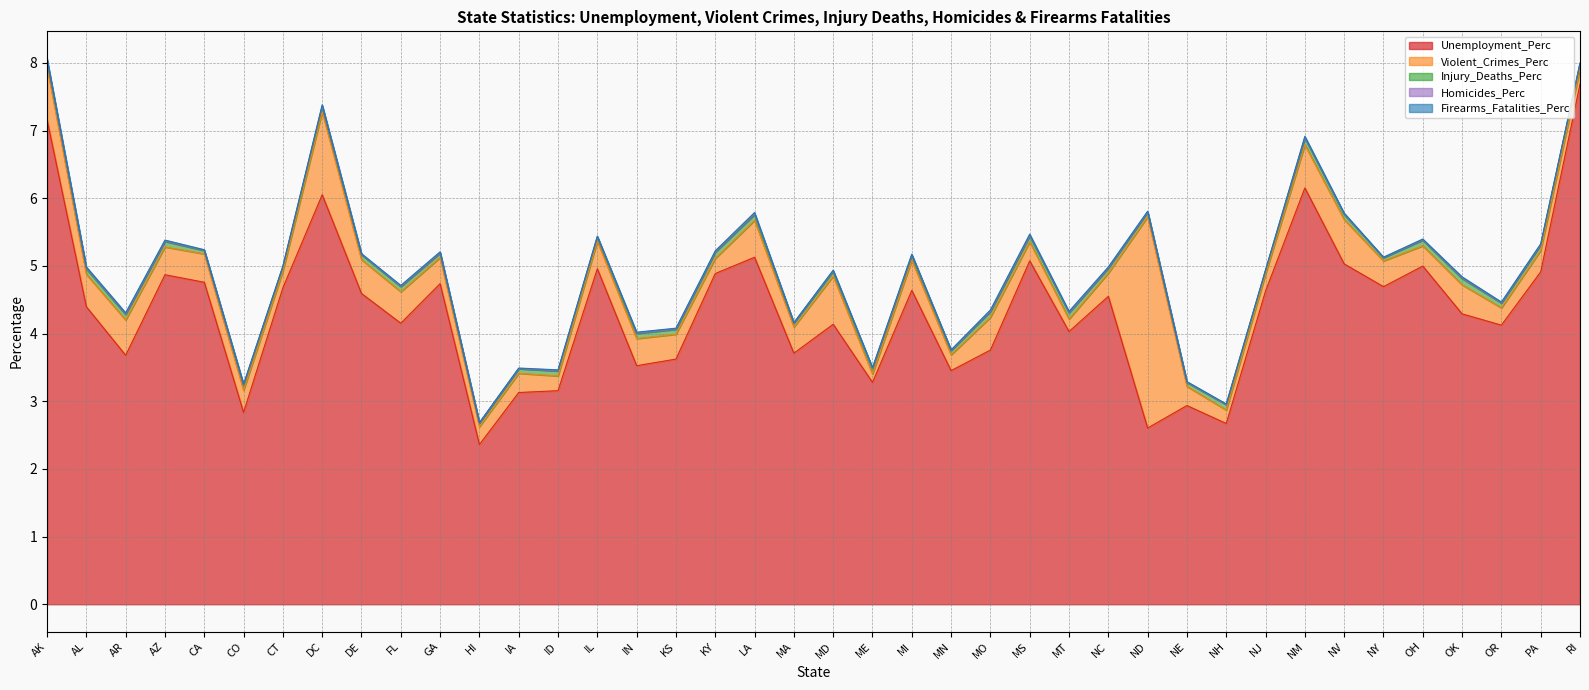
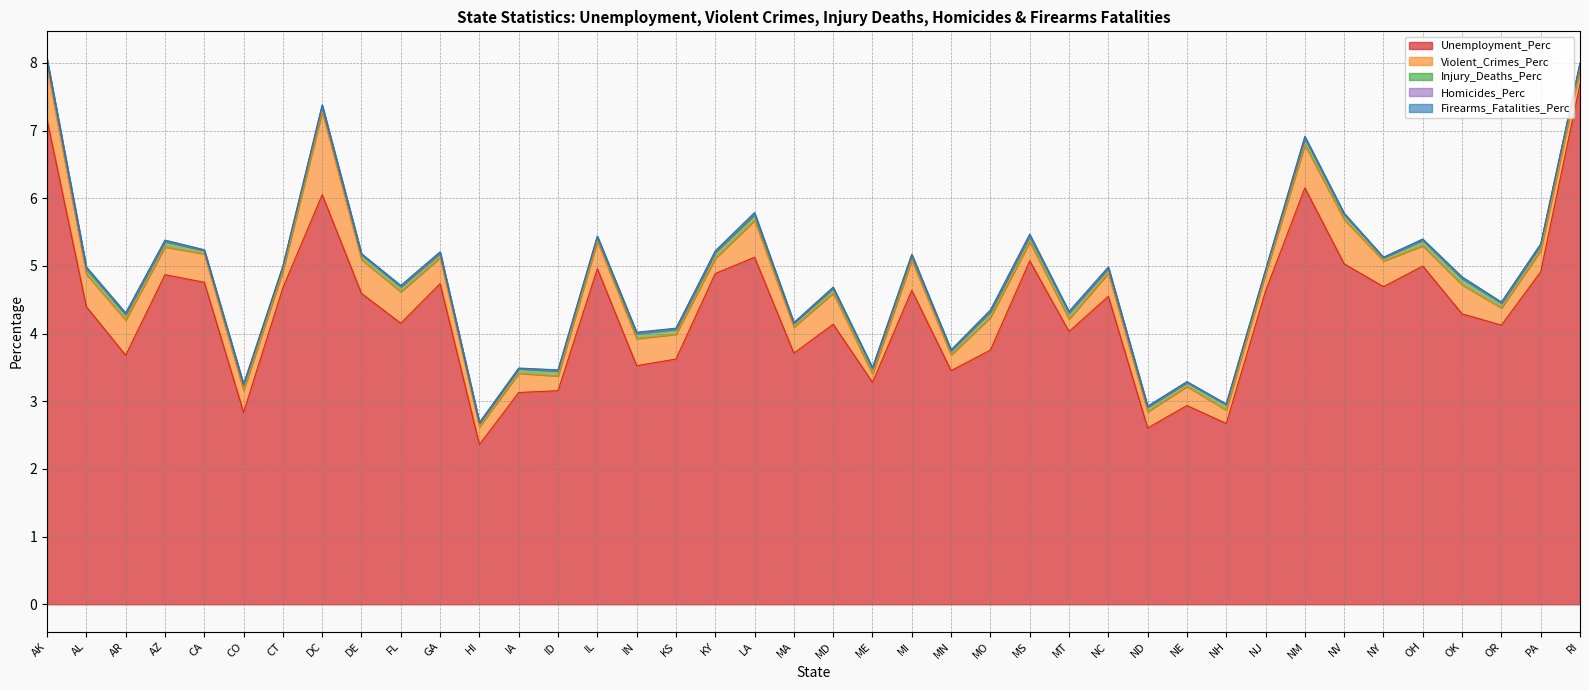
  {
    "Unemployment_Perc": {
      "AK": 7.2,
      "AL": 4.4,
      "AR": 3.7,
      "AZ": 4.9,
      "CA": 4.8,
      "CO": 2.8,
      "CT": 4.7,
      "DC": 6.1,
      "DE": 4.6,
      "FL": 4.2,
      "GA": 4.7,
      "HI": 2.4,
      "IA": 3.1,
      "ID": 3.2,
      "IL": 5.0,
      "IN": 3.5,
      "KS": 3.6,
      "KY": 4.9,
      "LA": 5.1,
      "MA": 3.7,
      "MD": 4.1,
      "ME": 3.3,
      "MI": 4.6,
      "MN": 3.5,
      "MO": 3.8,
      "MS": 5.1,
      "MT": 4.0,
      "NC": 4.6,
      "ND": 2.6,
      "NE": 2.9,
      "NH": 2.7,
      "NJ": 4.6,
      "NM": 6.2,
      "NV": 5.0,
      "NY": 4.7,
      "OH": 5.0,
      "OK": 4.3,
      "OR": 4.1,
      "PA": 4.9,
      "RI": 7.7
    },
    "Violent_Crimes_Perc": {
      "AK": 0.8,
      "AL": 0.5,
      "AR": 0.5,
      "AZ": 0.4,
      "CA": 0.4,
      "CO": 0.3,
      "CT": 0.2,
      "DC": 1.2,
      "DE": 0.5,
      "FL": 0.5,
      "GA": 0.4,
      "HI": 0.3,
      "IA": 0.3,
      "ID": 0.2,
      "IL": 0.4,
      "IN": 0.4,
      "KS": 0.4,
      "KY": 0.2,
      "LA": 0.5,
      "MA": 0.4,
-     "MD": 0.7,
+     "MD": 0.5,
      "ME": 0.1,
      "MI": 0.4,
      "MN": 0.2,
      "MO": 0.5,
      "MS": 0.3,
      "MT": 0.2,
      "NC": 0.3,
-     "ND": 3.1,
+     "ND": 0.2,
      "NE": 0.3,
      "NH": 0.2,
      "NJ": 0.3,
      "NM": 0.6,
      "NV": 0.7,
      "NY": 0.4,
      "OH": 0.3,
      "OK": 0.4,
      "OR": 0.3,
      "PA": 0.3,
      "RI": 0.2
    }
  }
